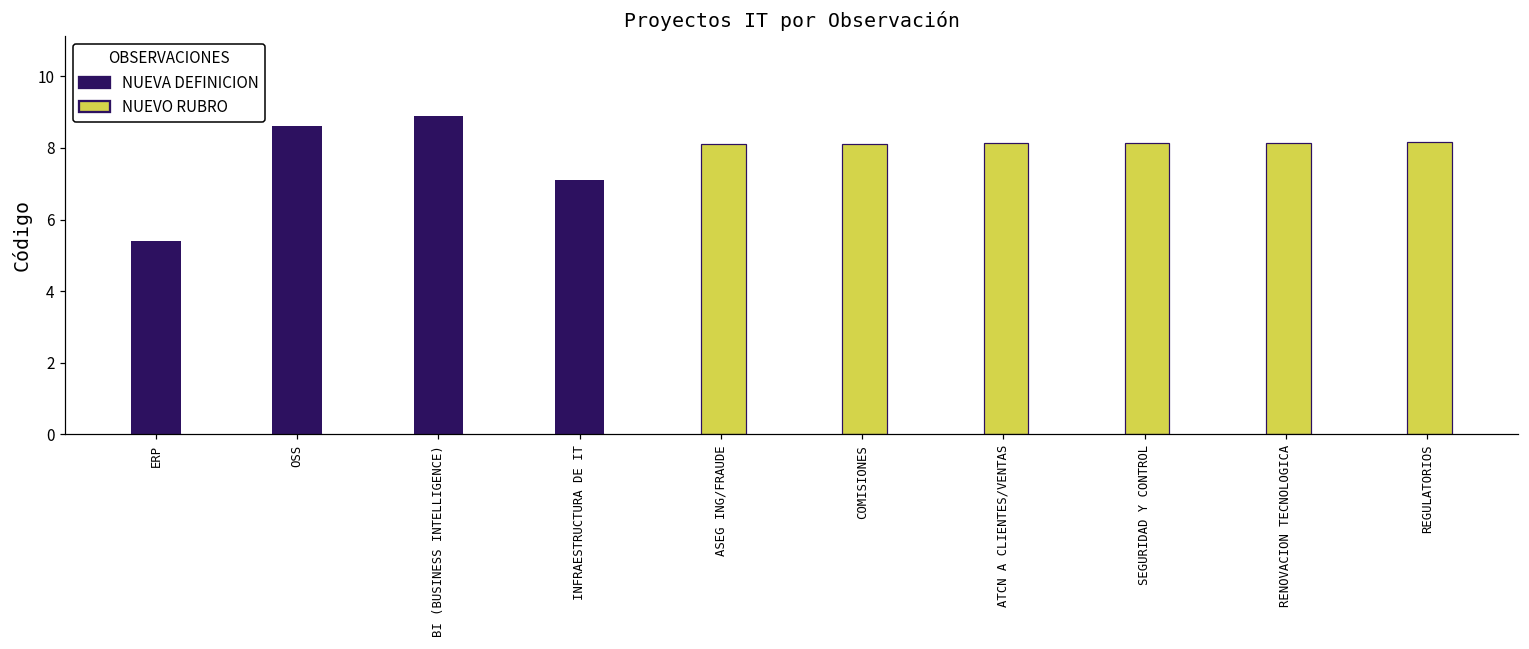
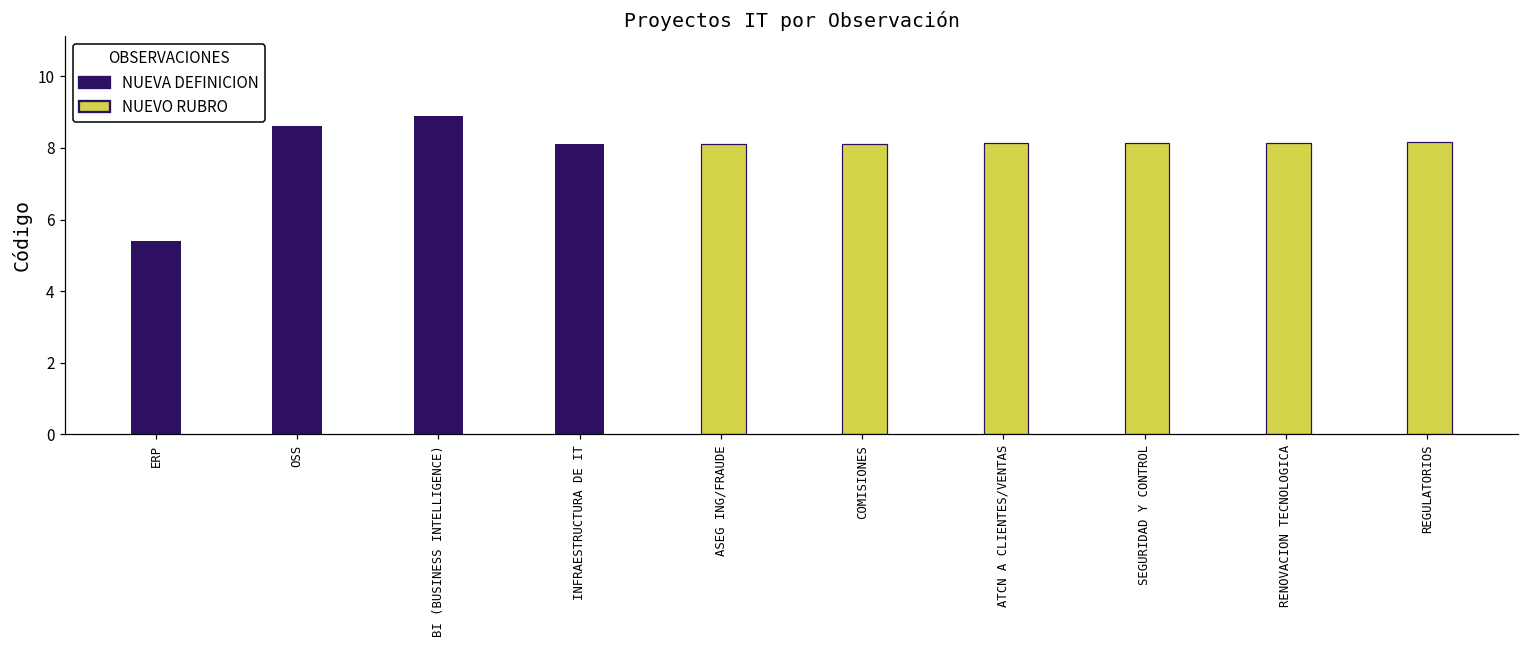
  {
    "NUEVA DEFINICION": {
      "ERP": 5.4,
      "OSS": 8.6,
      "BI (BUSINESS INTELLIGENCE)": 8.9,
-     "INFRAESTRUCTURA DE IT": 7.1,
+     "INFRAESTRUCTURA DE IT": 8.1,
      "ASEG ING/FRAUDE": 0.0,
      "COMISIONES": 0.0,
      "ATCN A CLIENTES/VENTAS": 0.0,
      "SEGURIDAD Y CONTROL": 0.0,
      "RENOVACION TECNOLOGICA": 0.0,
      "REGULATORIOS": 0.0
    },
    "NUEVO RUBRO": {
      "ERP": 0.0,
      "OSS": 0.0,
      "BI (BUSINESS INTELLIGENCE)": 0.0,
      "INFRAESTRUCTURA DE IT": 0.0,
      "ASEG ING/FRAUDE": 8.1,
      "COMISIONES": 8.1,
      "ATCN A CLIENTES/VENTAS": 8.1,
      "SEGURIDAD Y CONTROL": 8.1,
      "RENOVACION TECNOLOGICA": 8.2,
      "REGULATORIOS": 8.2
    }
  }
